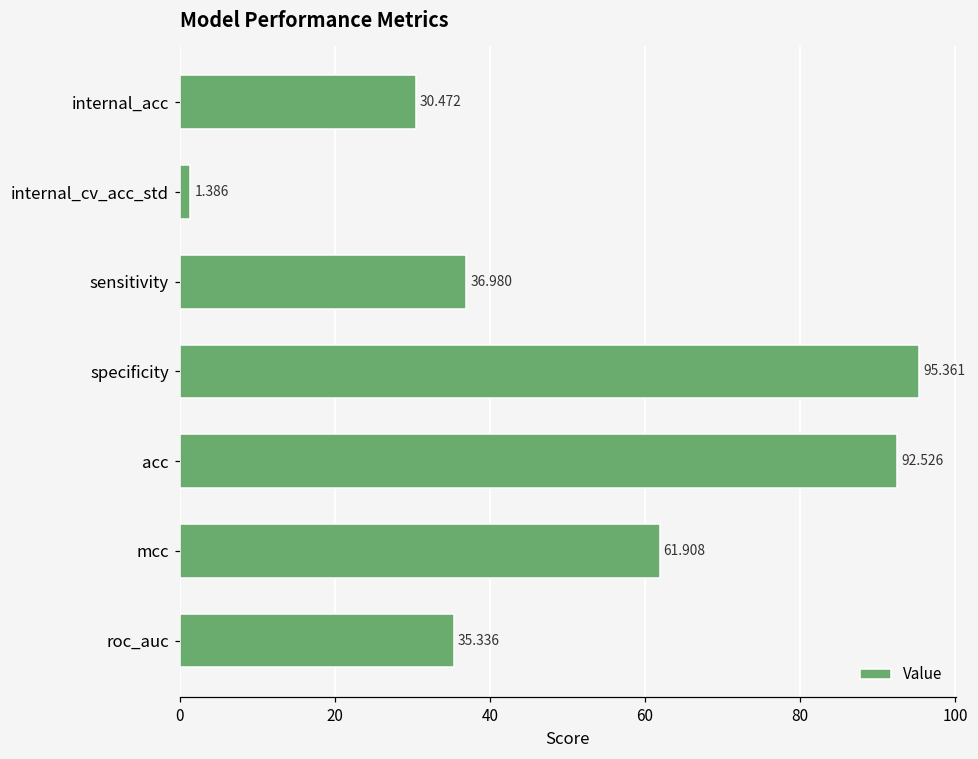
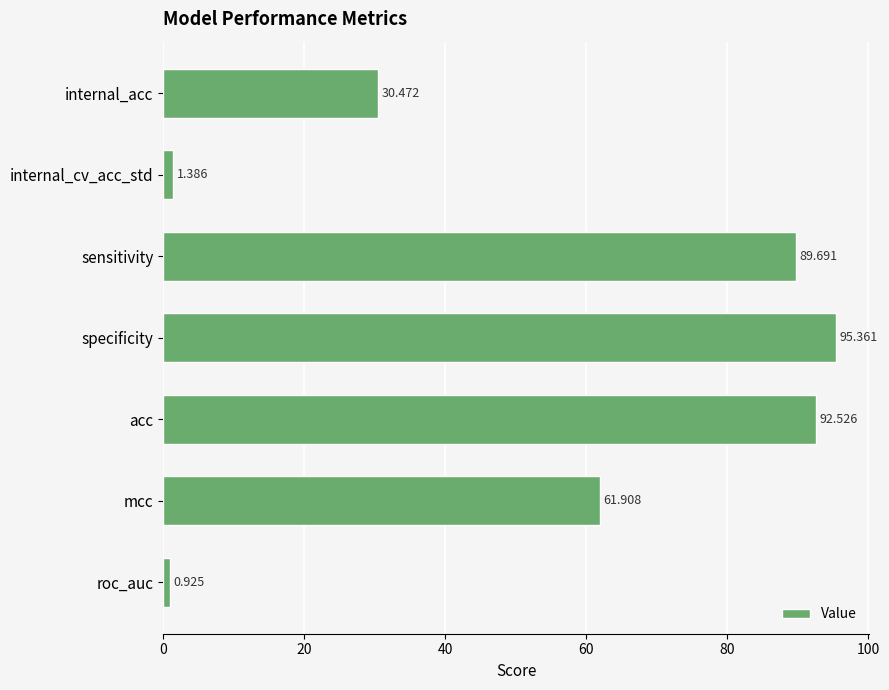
  {
    "internal_acc": 30.472,
    "internal_cv_acc_std": 1.386,
-   "sensitivity": 36.980,
+   "sensitivity": 89.691,
    "specificity": 95.361,
    "acc": 92.526,
    "mcc": 61.908,
-   "roc_auc": 35.336
+   "roc_auc": 0.925
  }
